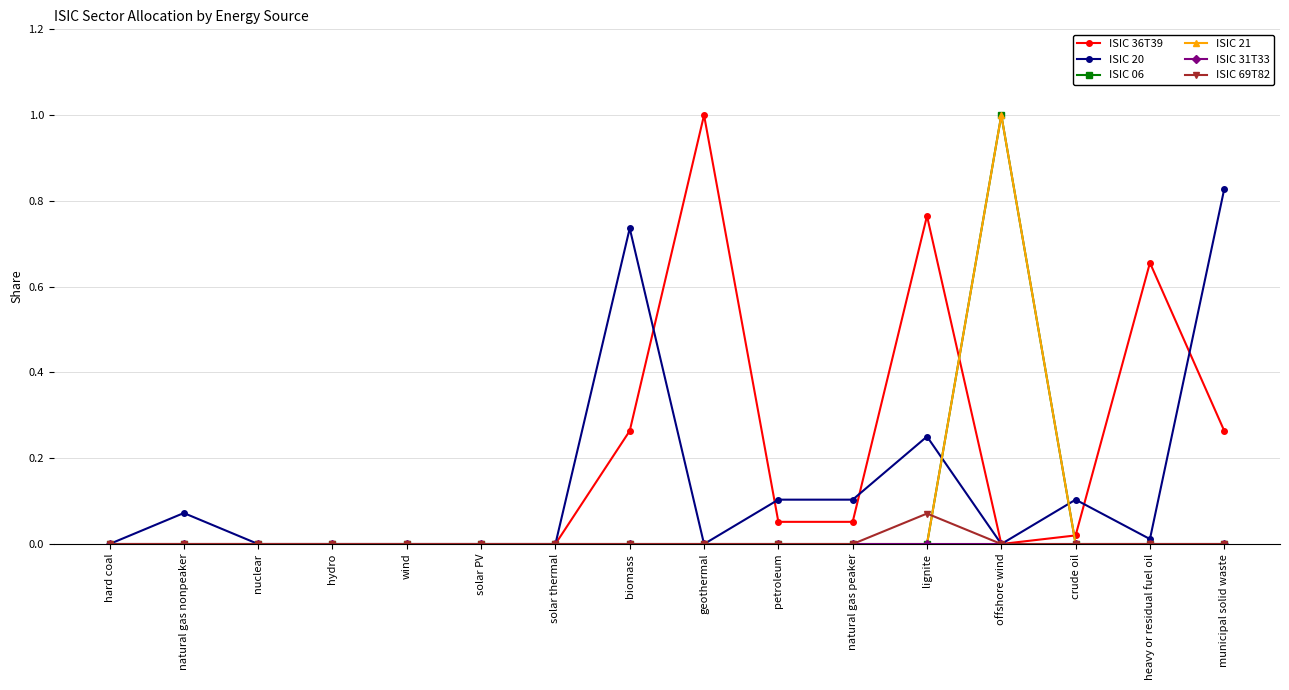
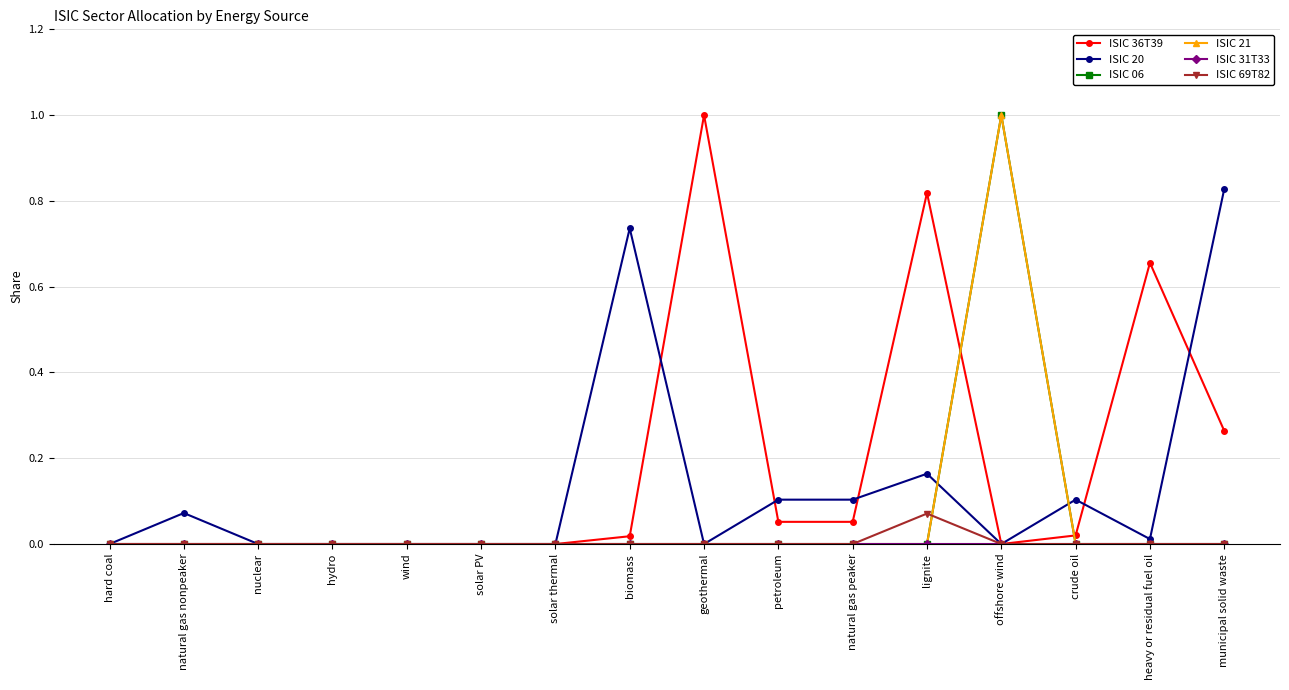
  {
    "ISIC 36T39": {
-     "biomass": 0.26,
+     "biomass": 0.02,
      "geothermal": 1.00,
      "petroleum": 0.05,
      "natural gas peaker": 0.05,
-     "lignite": 0.77,
+     "lignite": 0.82,
      "crude oil": 0.02,
      "heavy or residual fuel oil": 0.66,
      "municipal solid waste": 0.26
    },
    "ISIC 20": {
      "natural gas nonpeaker": 0.07,
      "biomass": 0.74,
      "petroleum": 0.10,
      "natural gas peaker": 0.10,
-     "lignite": 0.25,
+     "lignite": 0.16,
      "crude oil": 0.10,
      "heavy or residual fuel oil": 0.01,
      "municipal solid waste": 0.83
    },
    "ISIC 21": {
      "offshore wind": 1.00
    },
    "ISIC 69T82": {
      "lignite": 0.07
    }
  }
